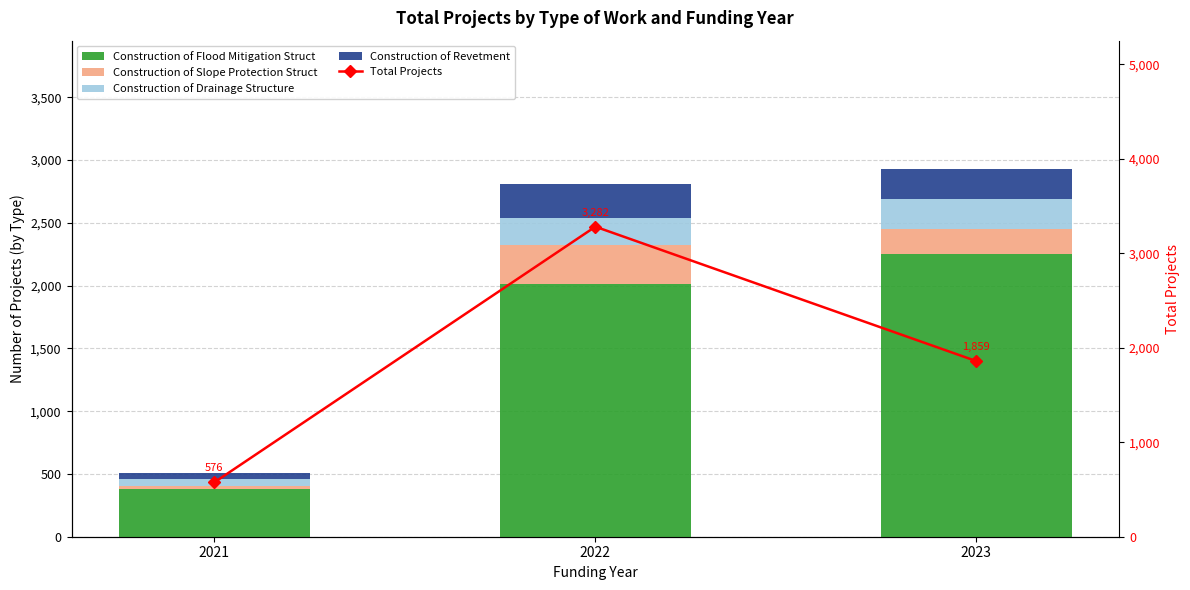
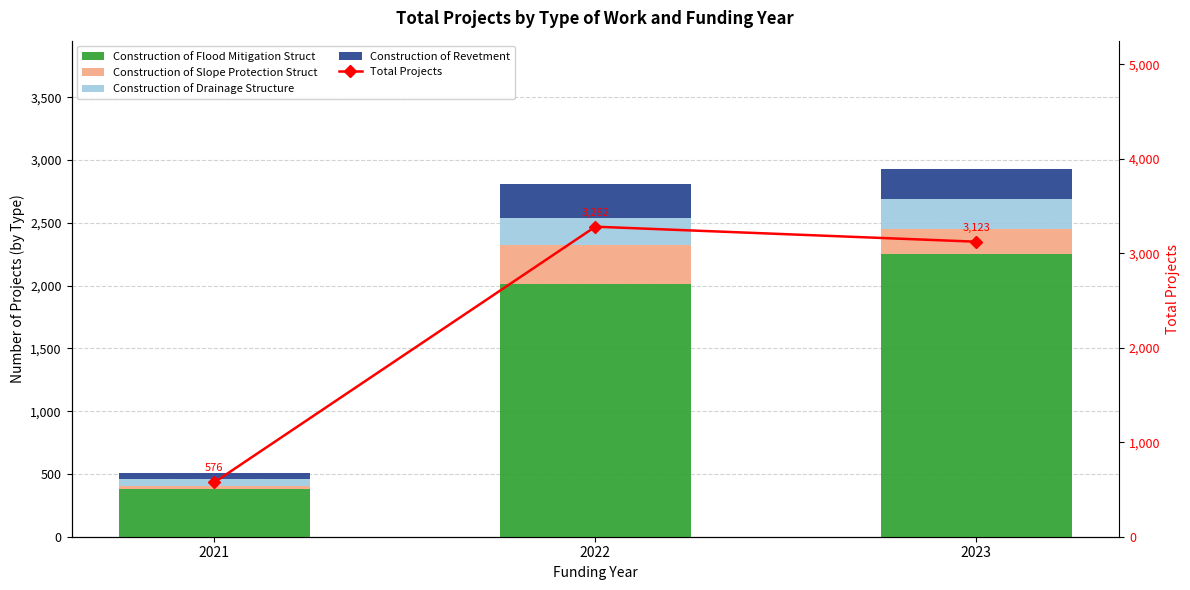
  {
    "Total Projects": {
      "2021": "576",
      "2022": "3,282",
-     "2023": "1,859"
+     "2023": "3,123"
    }
  }
